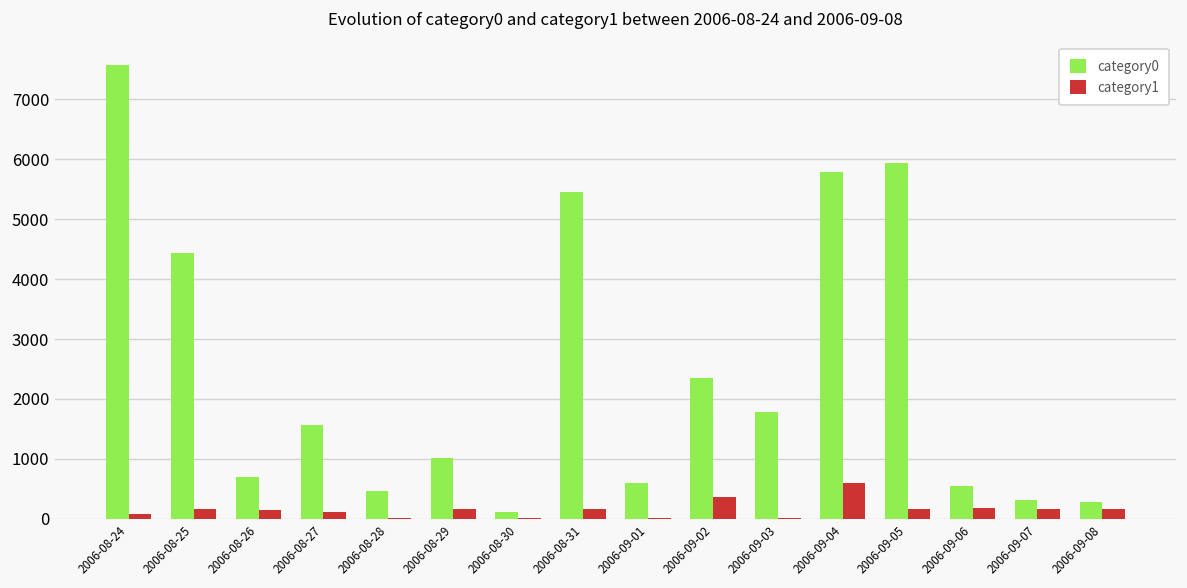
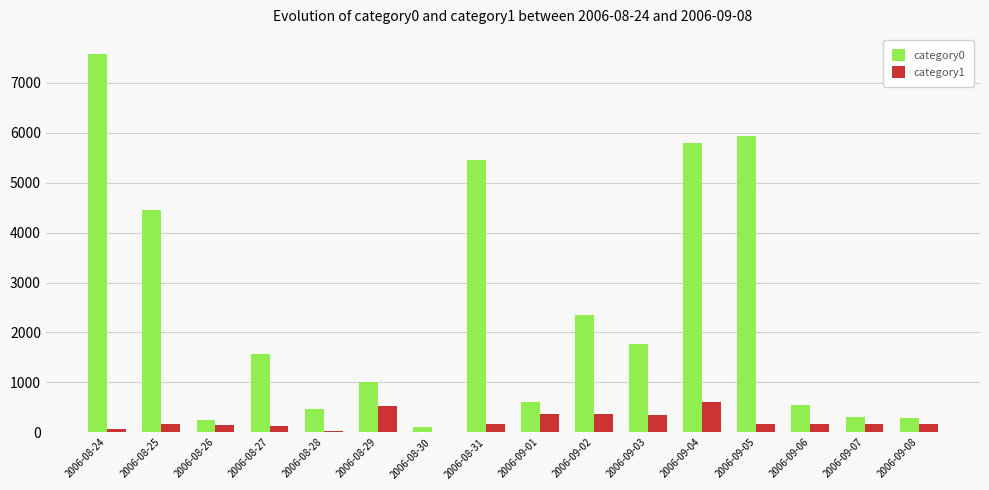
  {
    "category0": {
      "2006-08-24": 7600,
      "2006-08-25": 4400,
-     "2006-08-26": 700,
+     "2006-08-26": 200,
      "2006-08-27": 1600,
      "2006-08-28": 500,
      "2006-08-29": 1000,
      "2006-08-30": 100,
      "2006-08-31": 5400,
      "2006-09-01": 600,
      "2006-09-02": 2400,
      "2006-09-03": 1800,
      "2006-09-04": 5800,
      "2006-09-05": 5900,
      "2006-09-06": 500,
      "2006-09-07": 300,
      "2006-09-08": 300
    },
    "category1": {
      "2006-08-24": 100,
      "2006-08-25": 200,
      "2006-08-26": 100,
      "2006-08-27": 100,
-     "2006-08-29": 200,
+     "2006-08-29": 500,
      "2006-08-31": 200,
-     "2006-09-01": 0,
+     "2006-09-01": 400,
      "2006-09-02": 400,
-     "2006-09-03": 0,
+     "2006-09-03": 300,
      "2006-09-04": 600,
      "2006-09-05": 200,
      "2006-09-06": 200,
      "2006-09-07": 200,
      "2006-09-08": 200
    }
  }
